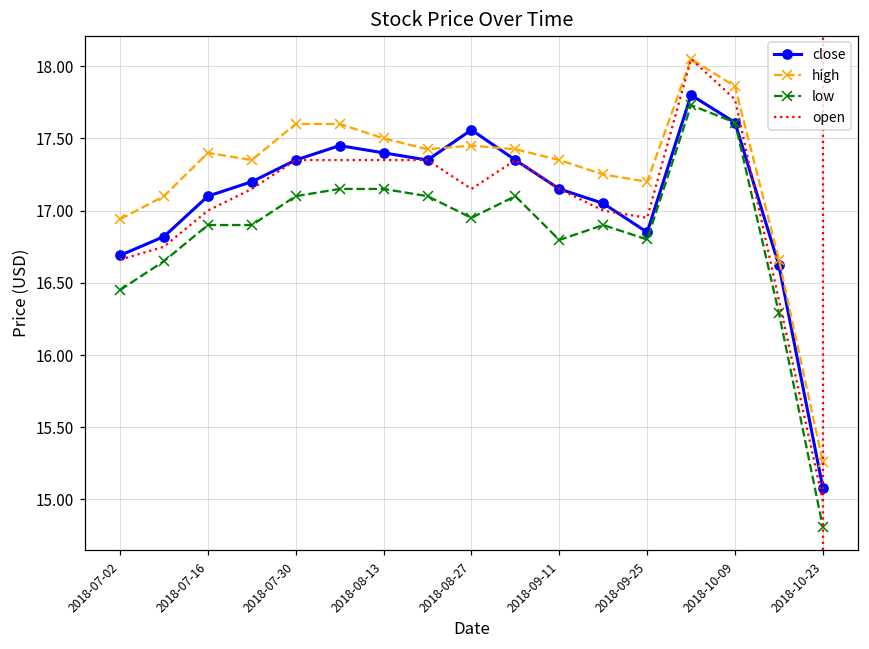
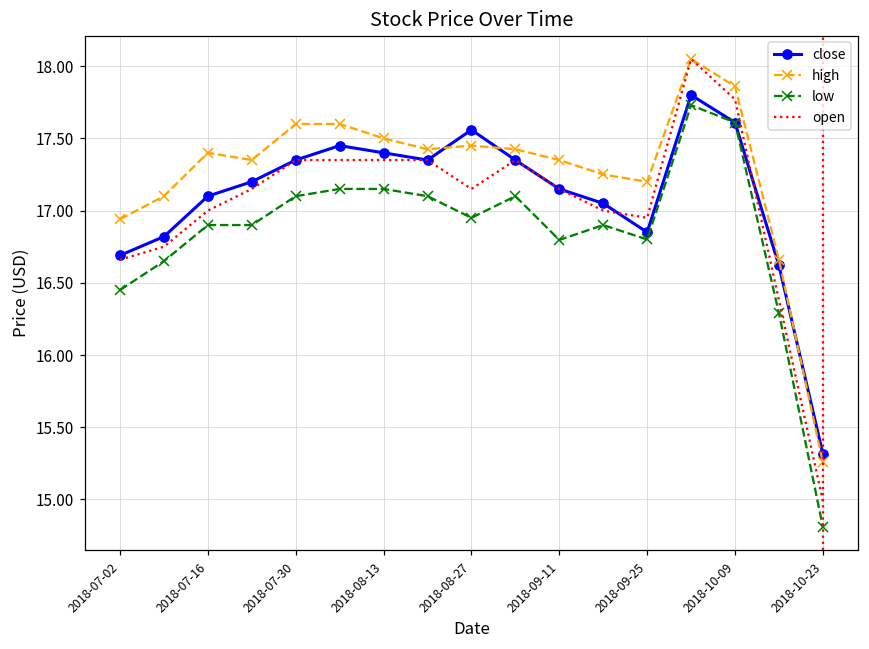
  {
    "close": {
      "2018-07-02": 16.69,
      "2018-07-16": 17.10,
      "2018-08-13": 17.40,
      "2018-08-27": 17.56,
      "2018-09-25": 16.85,
-     "2018-10-23": 15.08
+     "2018-10-23": 15.32
    },
    "high": {
      "2018-07-02": 16.94,
      "2018-07-16": 17.40,
      "2018-07-30": 17.60,
      "2018-08-13": 17.50,
      "2018-08-27": 17.45,
      "2018-09-11": 17.35,
      "2018-09-25": 17.20,
      "2018-10-09": 17.86,
      "2018-10-23": 15.26
    },
    "low": {
      "2018-07-02": 16.45,
      "2018-07-16": 16.90,
      "2018-07-30": 17.10,
      "2018-08-13": 17.15,
      "2018-08-27": 16.95,
      "2018-09-11": 16.80,
      "2018-09-25": 16.80,
      "2018-10-23": 14.81
    },
    "open": {
      "2018-07-02": 16.66,
      "2018-07-16": 17.00,
      "2018-08-13": 17.35,
      "2018-08-27": 17.15,
      "2018-09-25": 16.95,
      "2018-10-09": 17.77,
      "2018-10-23": 14.99
    }
  }
